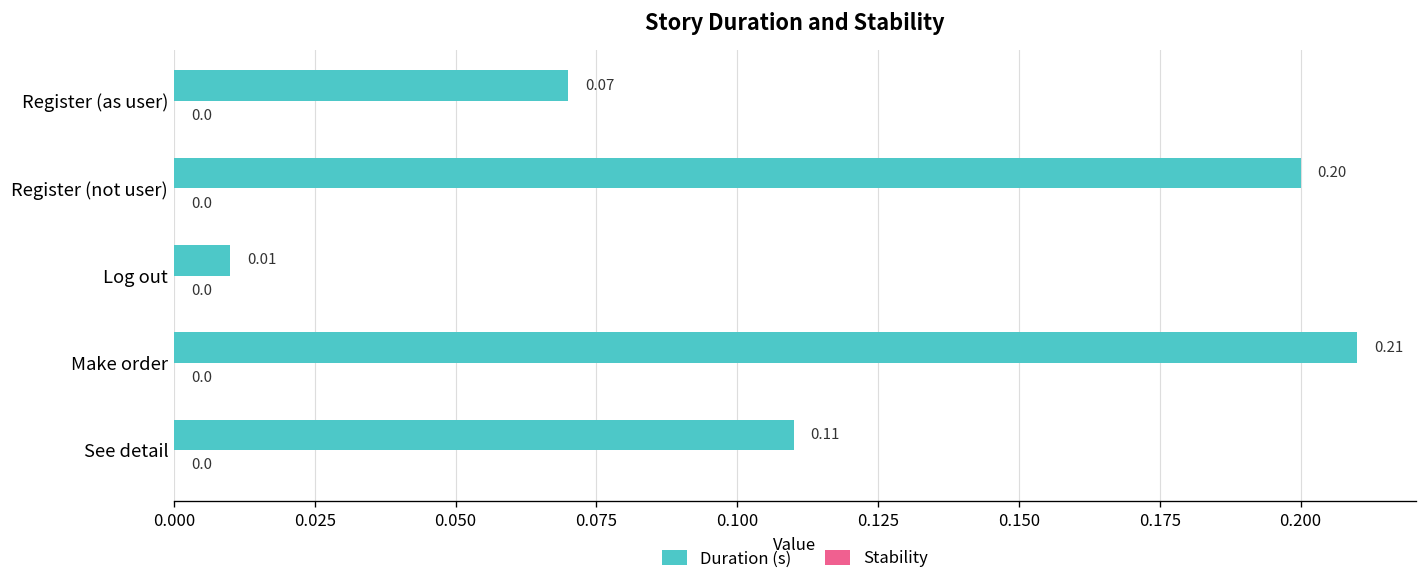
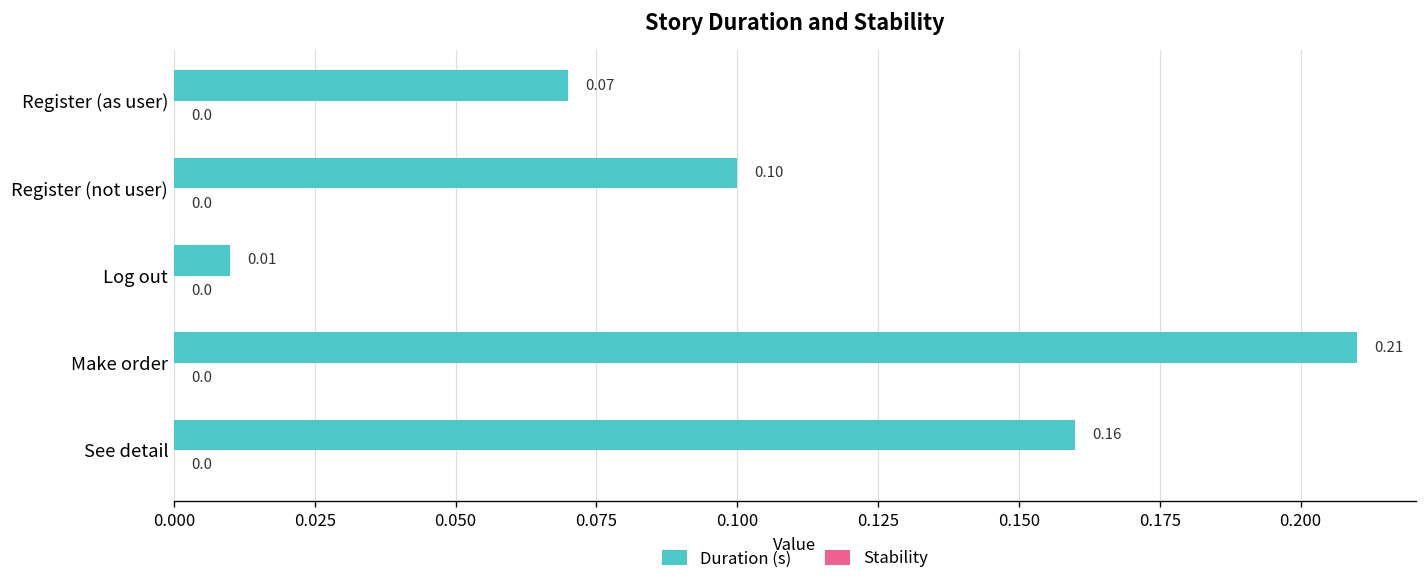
  {
    "Duration (s)": {
      "Register (as user)": 0.07,
-     "Register (not user)": 0.20,
+     "Register (not user)": 0.10,
      "Log out": 0.01,
      "Make order": 0.21,
-     "See detail": 0.11
+     "See detail": 0.16
    },
    "Stability": {
      "Register (as user)": 0.0,
      "Register (not user)": 0.0,
      "Log out": 0.0,
      "Make order": 0.0,
      "See detail": 0.0
    }
  }
